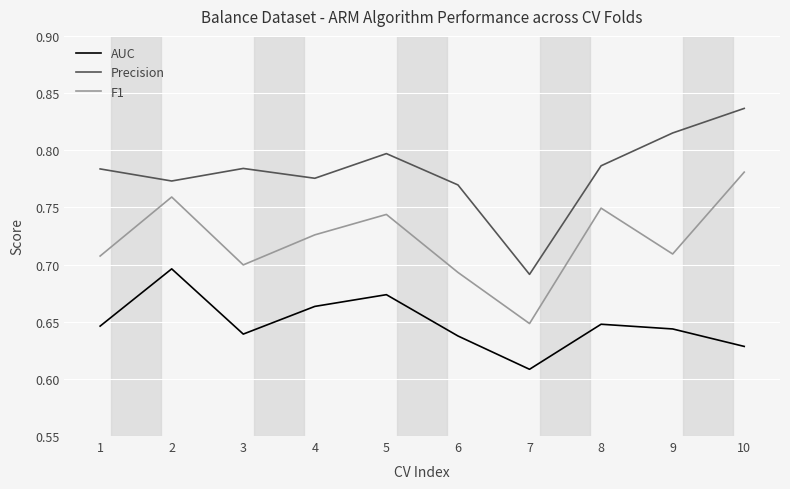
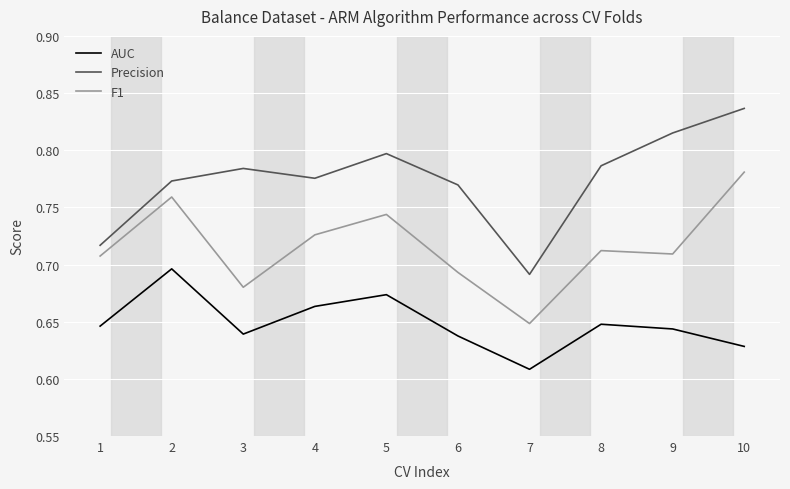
  {
    "AUC": {
      "1": 0.646,
      "2": 0.696,
      "3": 0.639,
      "4": 0.663,
      "5": 0.674,
      "6": 0.638,
      "7": 0.608,
      "8": 0.648,
      "9": 0.644,
      "10": 0.628
    },
    "Precision": {
-     "1": 0.784,
+     "1": 0.717,
      "2": 0.773,
      "3": 0.784,
      "4": 0.775,
      "5": 0.797,
      "6": 0.770,
      "7": 0.691,
      "8": 0.786,
      "9": 0.815,
      "10": 0.837
    },
    "F1": {
      "1": 0.707,
      "2": 0.759,
-     "3": 0.700,
+     "3": 0.680,
      "4": 0.726,
      "5": 0.744,
      "6": 0.693,
      "7": 0.648,
-     "8": 0.749,
+     "8": 0.712,
      "9": 0.709,
      "10": 0.781
    }
  }
